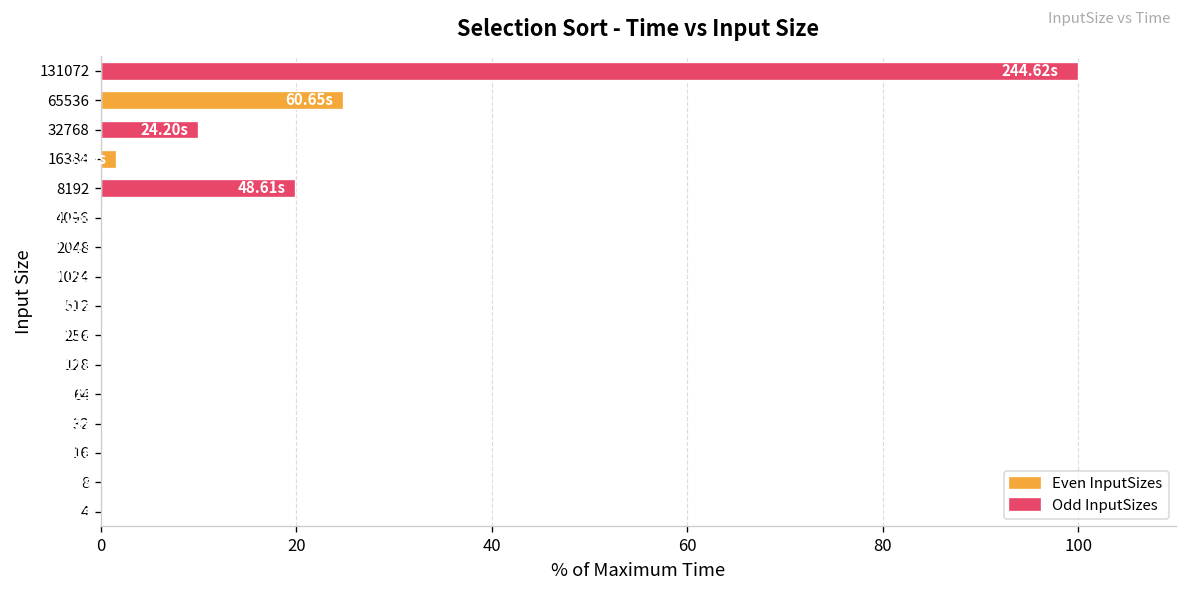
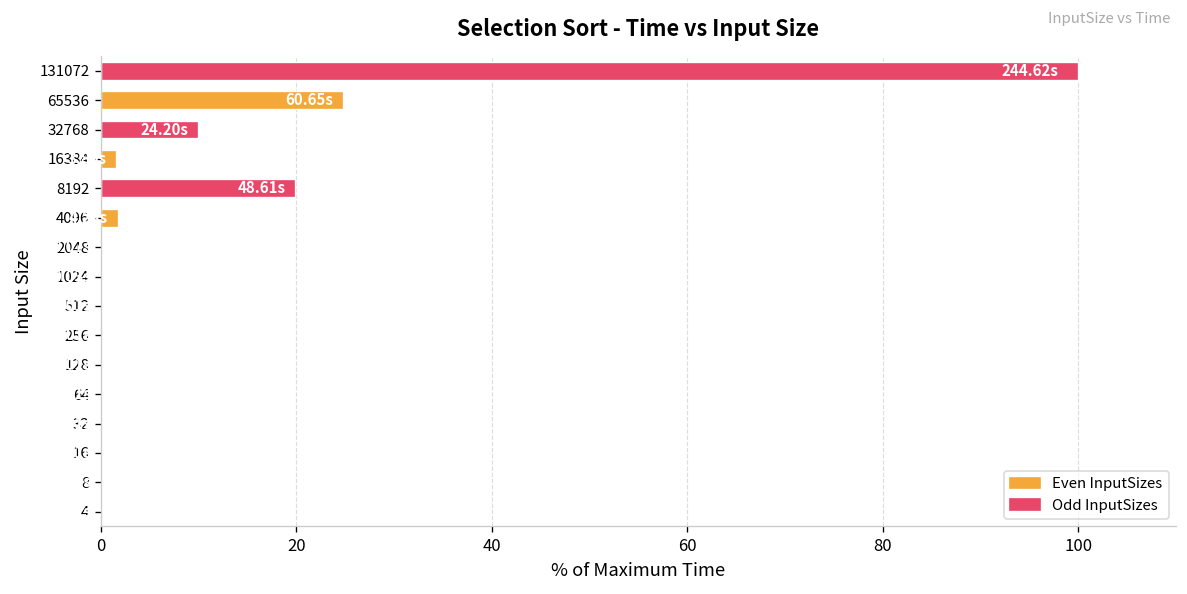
  {
    "16384": 2,
-   "4096": 0
+   "4096": 2
  }
